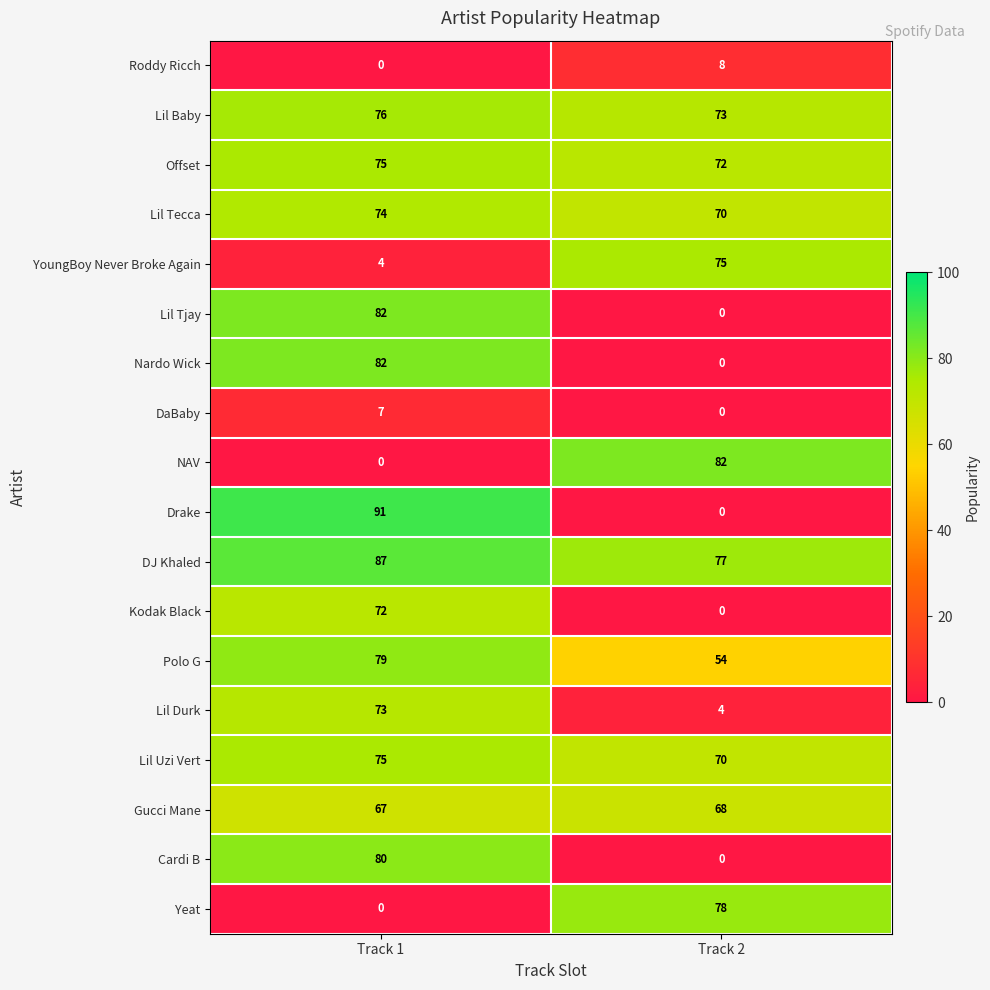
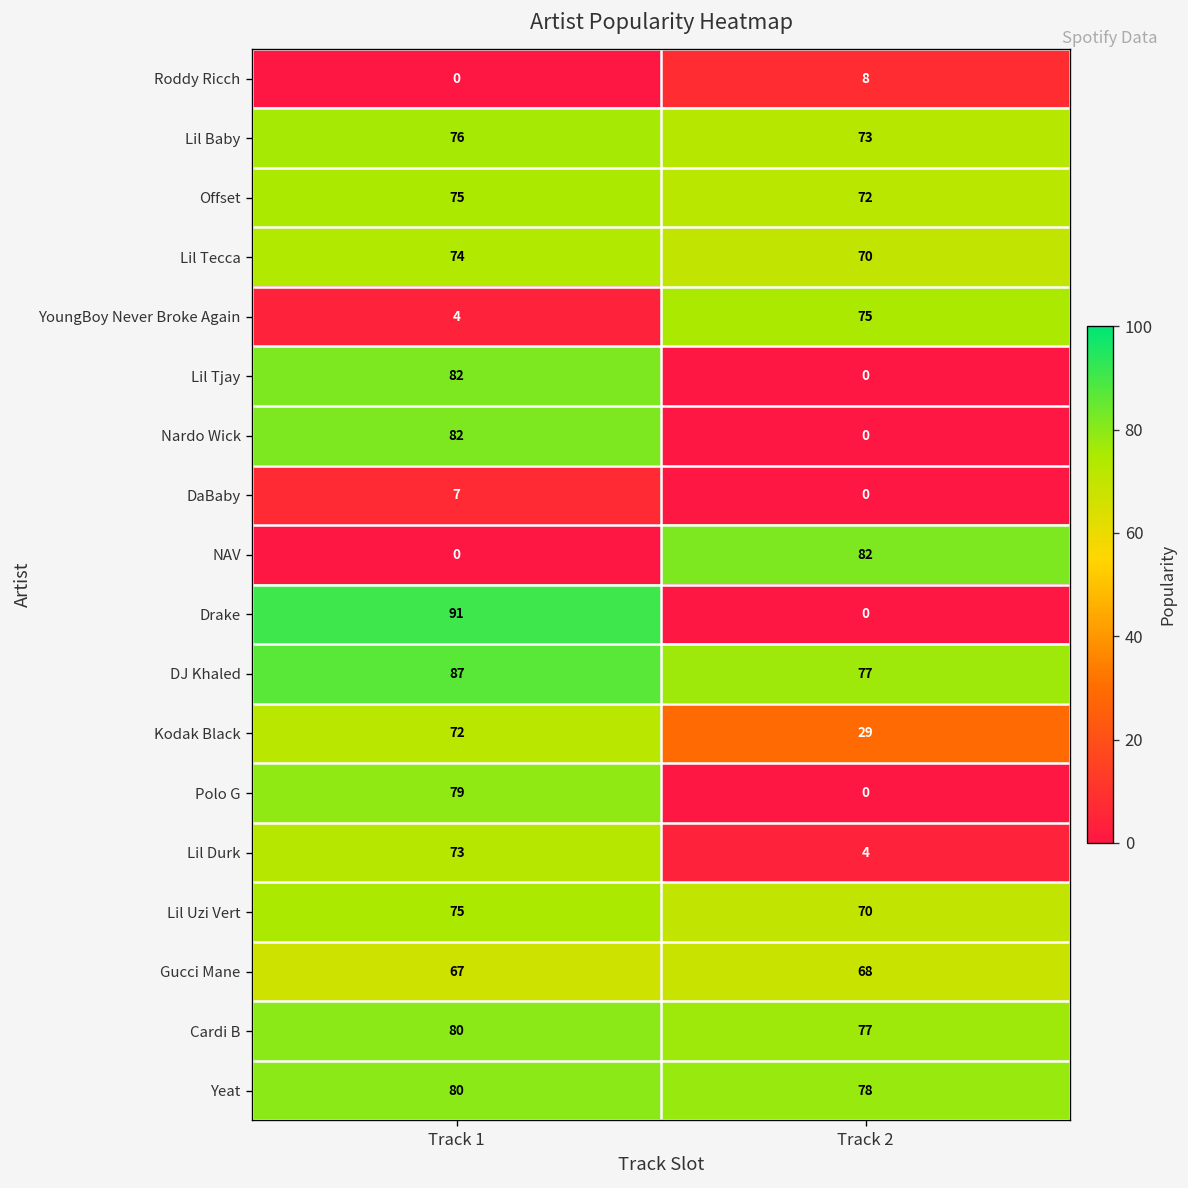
  {
    "Roddy Ricch": {
      "Track 1": 0,
      "Track 2": 8
    },
    "Lil Baby": {
      "Track 1": 76,
      "Track 2": 73
    },
    "Offset": {
      "Track 1": 75,
      "Track 2": 72
    },
    "Lil Tecca": {
      "Track 1": 74,
      "Track 2": 70
    },
    "YoungBoy Never Broke Again": {
      "Track 1": 4,
      "Track 2": 75
    },
    "Lil Tjay": {
      "Track 1": 82,
      "Track 2": 0
    },
    "Nardo Wick": {
      "Track 1": 82,
      "Track 2": 0
    },
    "DaBaby": {
      "Track 1": 7,
      "Track 2": 0
    },
    "NAV": {
      "Track 1": 0,
      "Track 2": 82
    },
    "Drake": {
      "Track 1": 91,
      "Track 2": 0
    },
    "DJ Khaled": {
      "Track 1": 87,
      "Track 2": 77
    },
    "Kodak Black": {
      "Track 1": 72,
-     "Track 2": 0
+     "Track 2": 29
    },
    "Polo G": {
      "Track 1": 79,
-     "Track 2": 54
+     "Track 2": 0
    },
    "Lil Durk": {
      "Track 1": 73,
      "Track 2": 4
    },
    "Lil Uzi Vert": {
      "Track 1": 75,
      "Track 2": 70
    },
    "Gucci Mane": {
      "Track 1": 67,
      "Track 2": 68
    },
    "Cardi B": {
      "Track 1": 80,
-     "Track 2": 0
+     "Track 2": 77
    },
    "Yeat": {
-     "Track 1": 0,
+     "Track 1": 80,
      "Track 2": 78
    }
  }
